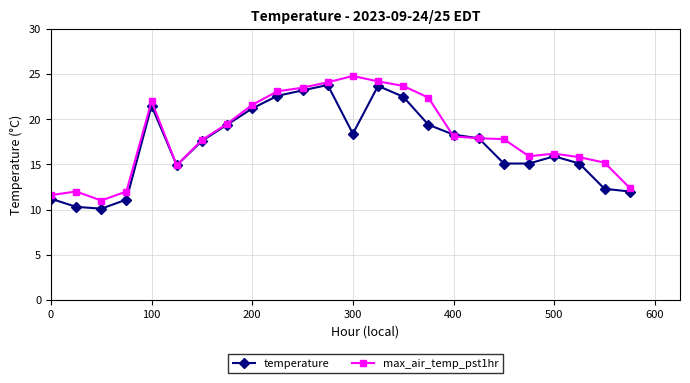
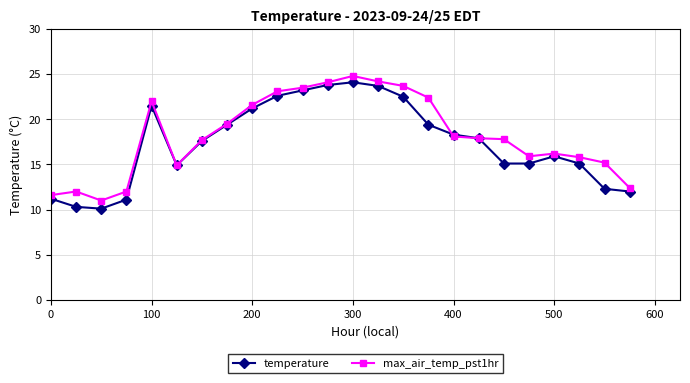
  {
    "temperature": {
      "0": 11,
      "100": 22,
      "200": 21,
-     "300": 18,
+     "300": 24,
      "500": 16
    },
    "max_air_temp_pst1hr": {
      "0": 12,
      "100": 22,
      "200": 22,
      "300": 25,
      "500": 16
    }
  }
